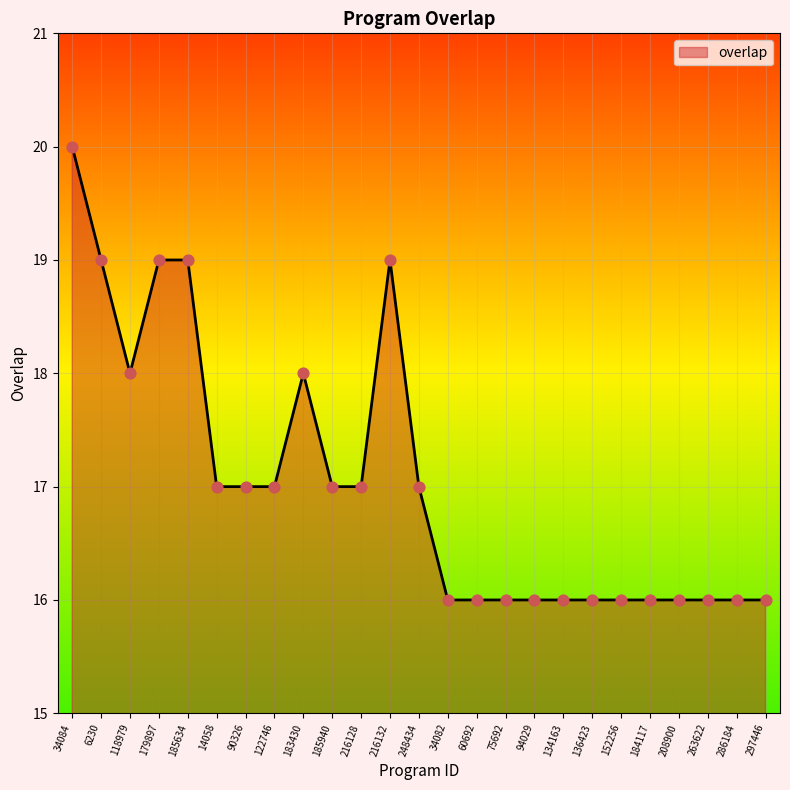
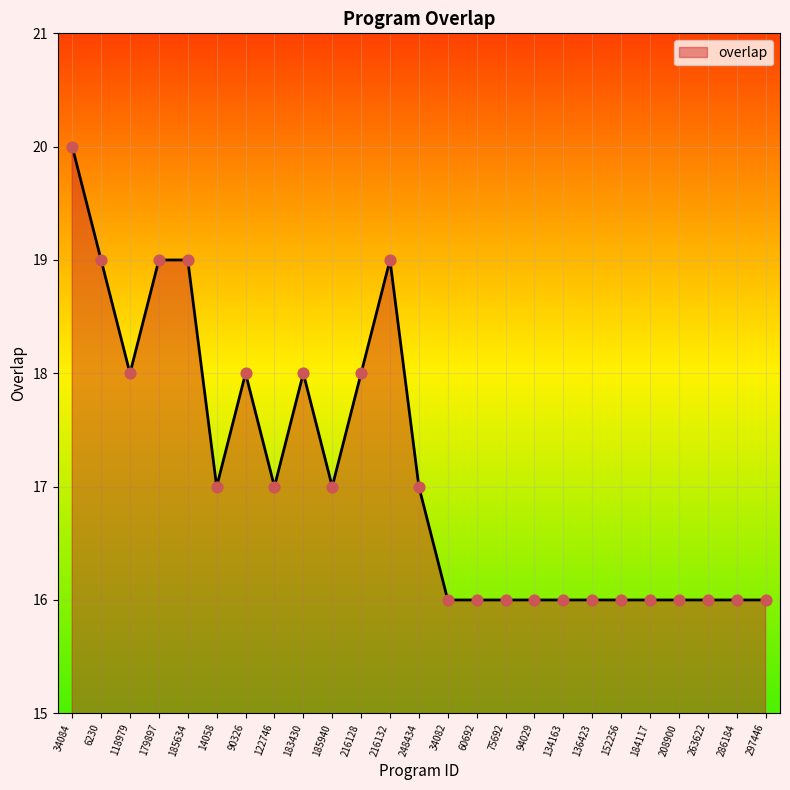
  {
    "34084": 20,
    "6230": 19,
    "118979": 18,
    "179897": 19,
    "185634": 19,
    "14058": 17,
-   "90326": 17,
+   "90326": 18,
    "122746": 17,
    "183430": 18,
    "185940": 17,
-   "216128": 17,
+   "216128": 18,
    "216132": 19,
    "248434": 17,
    "34082": 16,
    "60692": 16,
    "75692": 16,
    "94029": 16,
    "134163": 16,
    "136423": 16,
    "152256": 16,
    "184117": 16,
    "208900": 16,
    "263622": 16,
    "286184": 16,
    "297446": 16
  }
